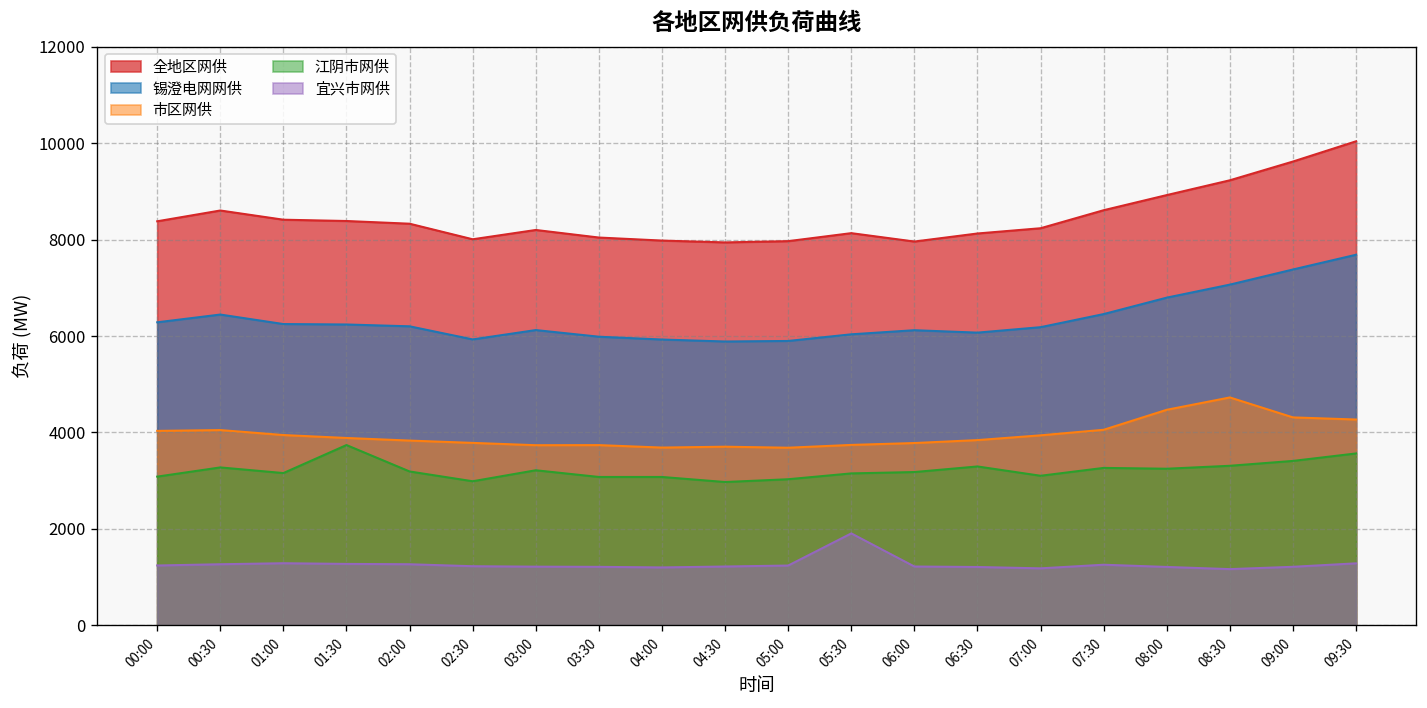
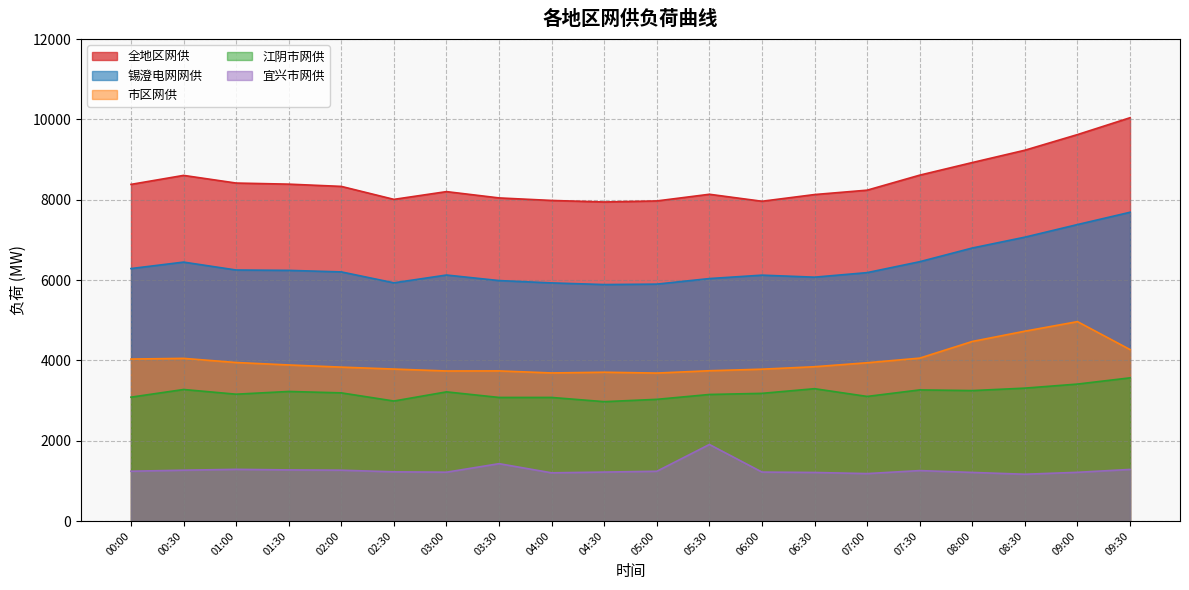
  {
    "全地区网供": {
      "00:00": 8400,
      "00:30": 8600,
      "01:00": 8400,
      "01:30": 8400,
      "02:00": 8300,
      "02:30": 8000,
      "03:00": 8200,
      "03:30": 8000,
      "04:00": 8000,
      "04:30": 7900,
      "05:00": 8000,
      "05:30": 8100,
      "06:00": 8000,
      "06:30": 8100,
      "07:00": 8200,
      "07:30": 8600,
      "08:00": 8900,
      "08:30": 9200,
      "09:00": 9600,
      "09:30": 10000
    },
    "锡澄电网网供": {
      "00:00": 6300,
      "00:30": 6400,
      "01:00": 6300,
      "01:30": 6200,
      "02:00": 6200,
      "02:30": 5900,
      "03:00": 6100,
      "03:30": 6000,
      "04:00": 5900,
      "04:30": 5900,
      "05:00": 5900,
      "05:30": 6000,
      "06:00": 6100,
      "06:30": 6100,
      "07:00": 6200,
      "07:30": 6500,
      "08:00": 6800,
      "08:30": 7100,
      "09:00": 7400,
      "09:30": 7700
    },
    "市区网供": {
      "00:00": 4000,
      "00:30": 4100,
      "01:00": 3900,
      "01:30": 3900,
      "02:00": 3800,
      "02:30": 3800,
      "03:00": 3700,
      "03:30": 3700,
      "04:00": 3700,
      "04:30": 3700,
      "05:00": 3700,
      "05:30": 3700,
      "06:00": 3800,
      "06:30": 3800,
      "07:00": 3900,
      "07:30": 4100,
      "08:00": 4500,
      "08:30": 4700,
-     "09:00": 4300,
+     "09:00": 5000,
      "09:30": 4300
    },
    "江阴市网供": {
      "00:00": 3100,
      "00:30": 3300,
      "01:00": 3200,
-     "01:30": 3700,
+     "01:30": 3200,
      "02:00": 3200,
      "02:30": 3000,
      "03:00": 3200,
      "03:30": 3100,
      "04:00": 3100,
      "04:30": 3000,
      "05:00": 3000,
      "05:30": 3200,
      "06:00": 3200,
      "06:30": 3300,
      "07:00": 3100,
      "07:30": 3300,
      "08:00": 3200,
      "08:30": 3300,
      "09:00": 3400,
      "09:30": 3600
    },
    "宜兴市网供": {
      "00:00": 1200,
      "00:30": 1300,
      "01:00": 1300,
      "01:30": 1300,
      "02:00": 1300,
      "02:30": 1200,
      "03:00": 1200,
-     "03:30": 1200,
+     "03:30": 1400,
      "04:00": 1200,
      "04:30": 1200,
      "05:00": 1200,
      "05:30": 1900,
      "06:00": 1200,
      "06:30": 1200,
      "07:00": 1200,
      "07:30": 1300,
      "08:00": 1200,
      "08:30": 1200,
      "09:00": 1200,
      "09:30": 1300
    }
  }
